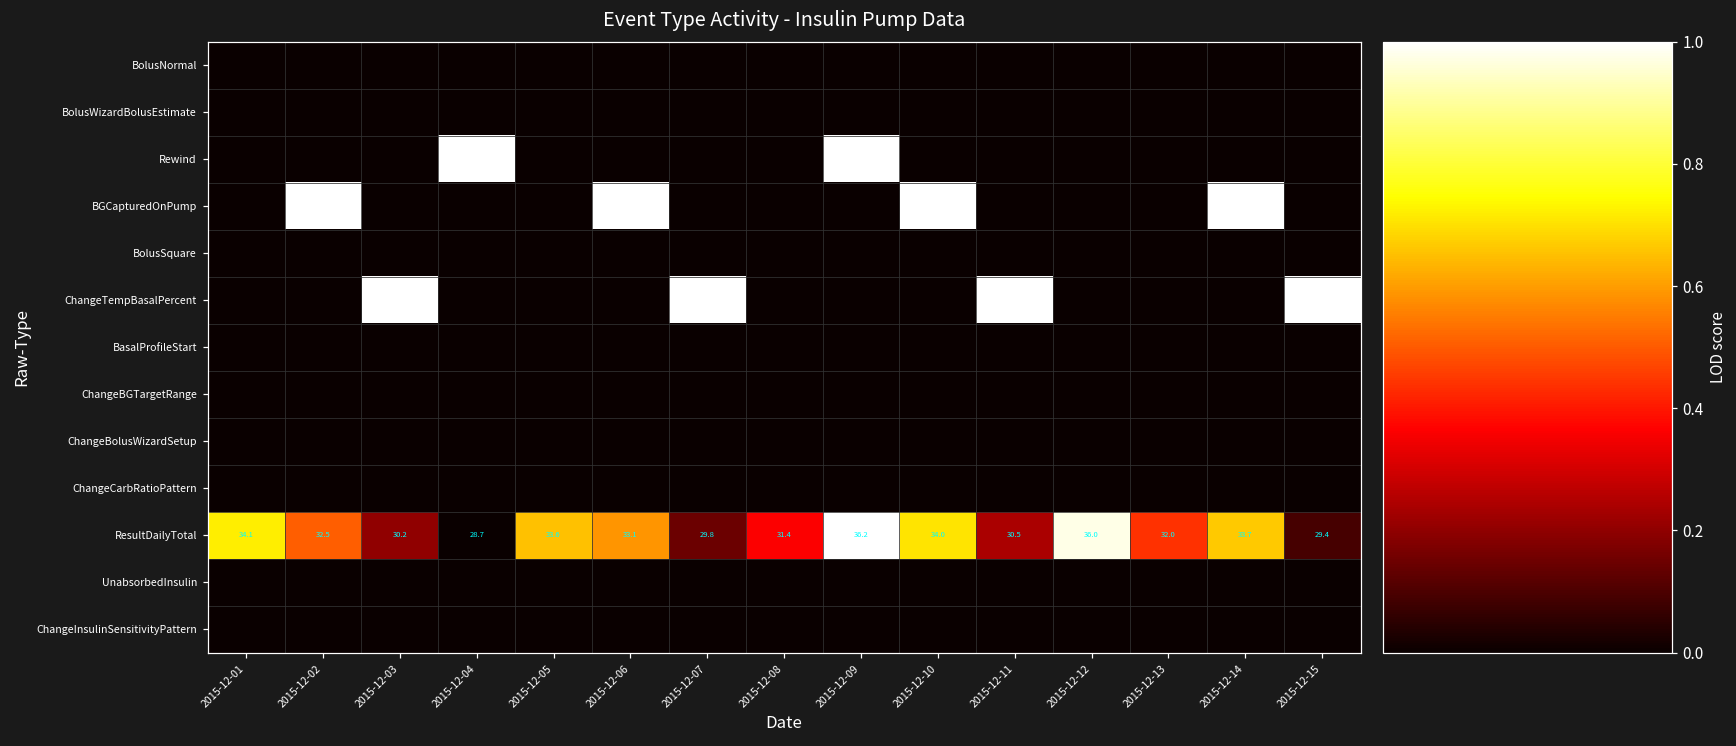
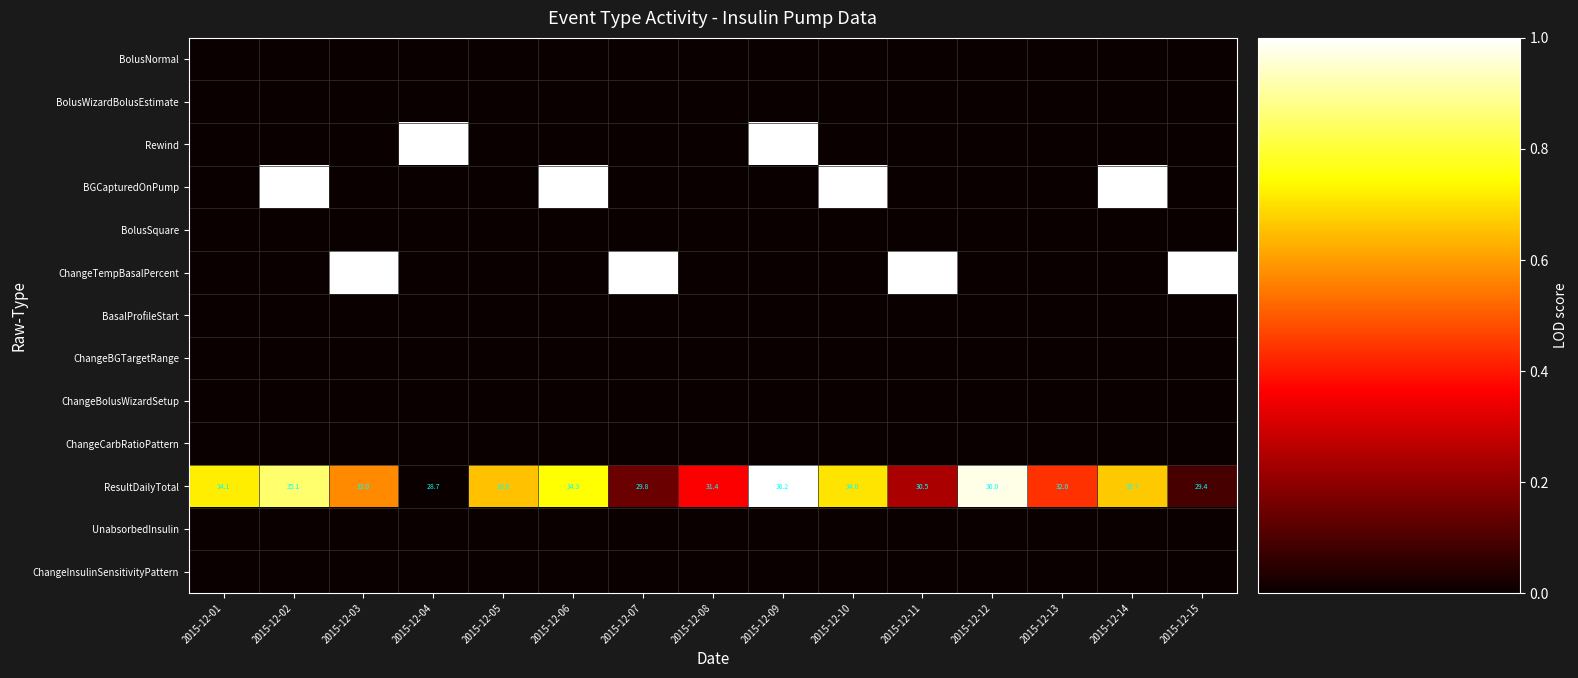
  {
    "ResultDailyTotal": {
      "2015-12-01": 34.1,
-     "2015-12-02": 32.5,
-     "2015-12-03": 30.2,
+     "2015-12-02": 35.1,
+     "2015-12-03": 33.0,
      "2015-12-04": 28.7,
      "2015-12-05": 33.6,
-     "2015-12-06": 33.1,
+     "2015-12-06": 34.3,
      "2015-12-07": 29.8,
      "2015-12-08": 31.4,
      "2015-12-09": 36.2,
      "2015-12-10": 34.0,
      "2015-12-11": 30.5,
      "2015-12-12": 36.0,
      "2015-12-13": 32.0,
      "2015-12-14": 33.7,
      "2015-12-15": 29.4
    }
  }
